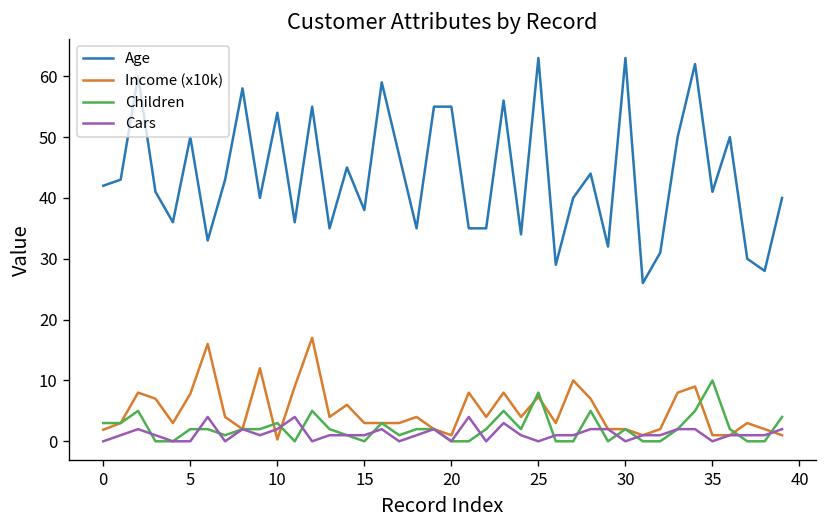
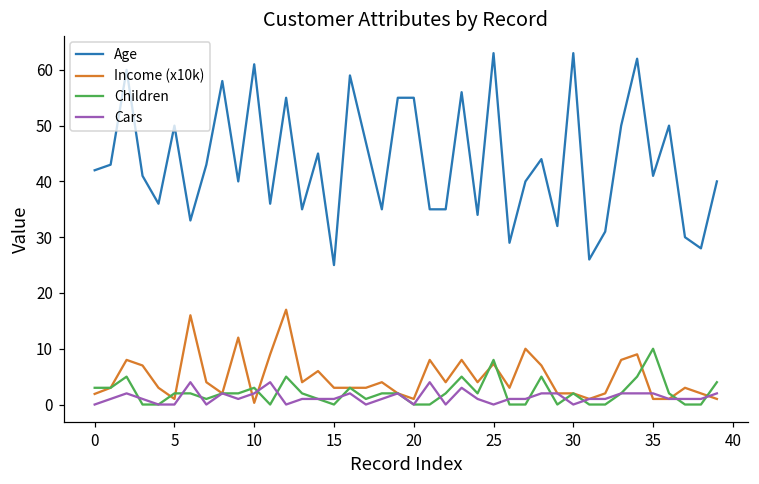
  {
    "Age": {
      "0": 42,
-     "10": 54,
-     "15": 38,
+     "10": 61,
+     "15": 25,
      "20": 55,
      "25": 63,
      "30": 63,
      "35": 41
    },
    "Income (x10k)": {
      "0": 2,
-     "5": 8,
+     "5": 1,
      "10": 0,
      "15": 3,
      "20": 1,
      "25": 7,
      "35": 1
    },
    "Children": {
      "0": 3,
      "5": 2,
      "10": 3,
      "15": 0,
      "25": 8,
      "35": 10
    },
    "Cars": {
      "0": 0,
      "5": 0,
      "10": 2,
      "15": 1,
      "25": 0,
      "30": 0,
-     "35": 0
+     "35": 2
    }
  }
